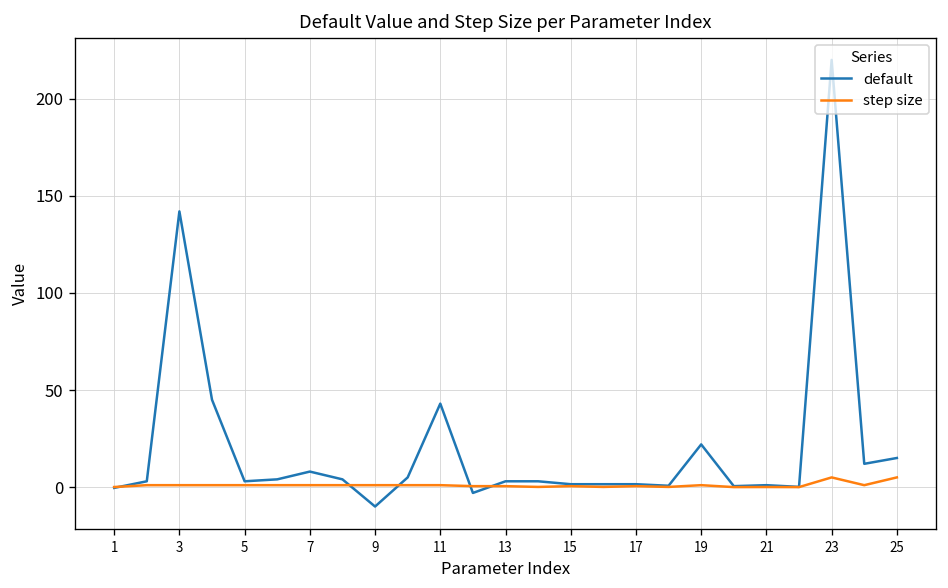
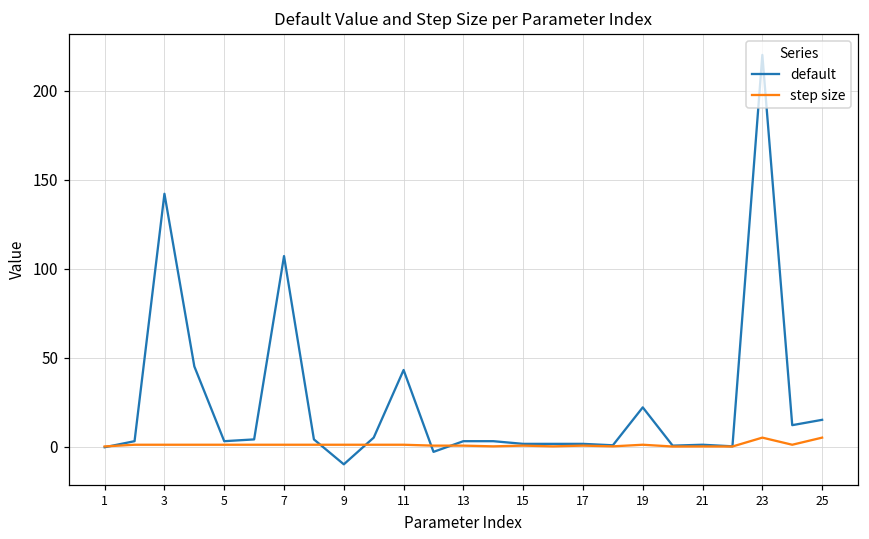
  {
    "default": {
      "3": 142,
      "5": 3,
-     "7": 8,
+     "7": 107,
      "9": -10,
      "11": 43,
      "13": 3,
      "19": 22,
      "25": 15
    },
    "step size": {
      "3": 1,
      "5": 1,
      "7": 1,
      "9": 1,
      "11": 1,
      "13": 1,
      "19": 1,
      "23": 5,
      "25": 5
    }
  }
